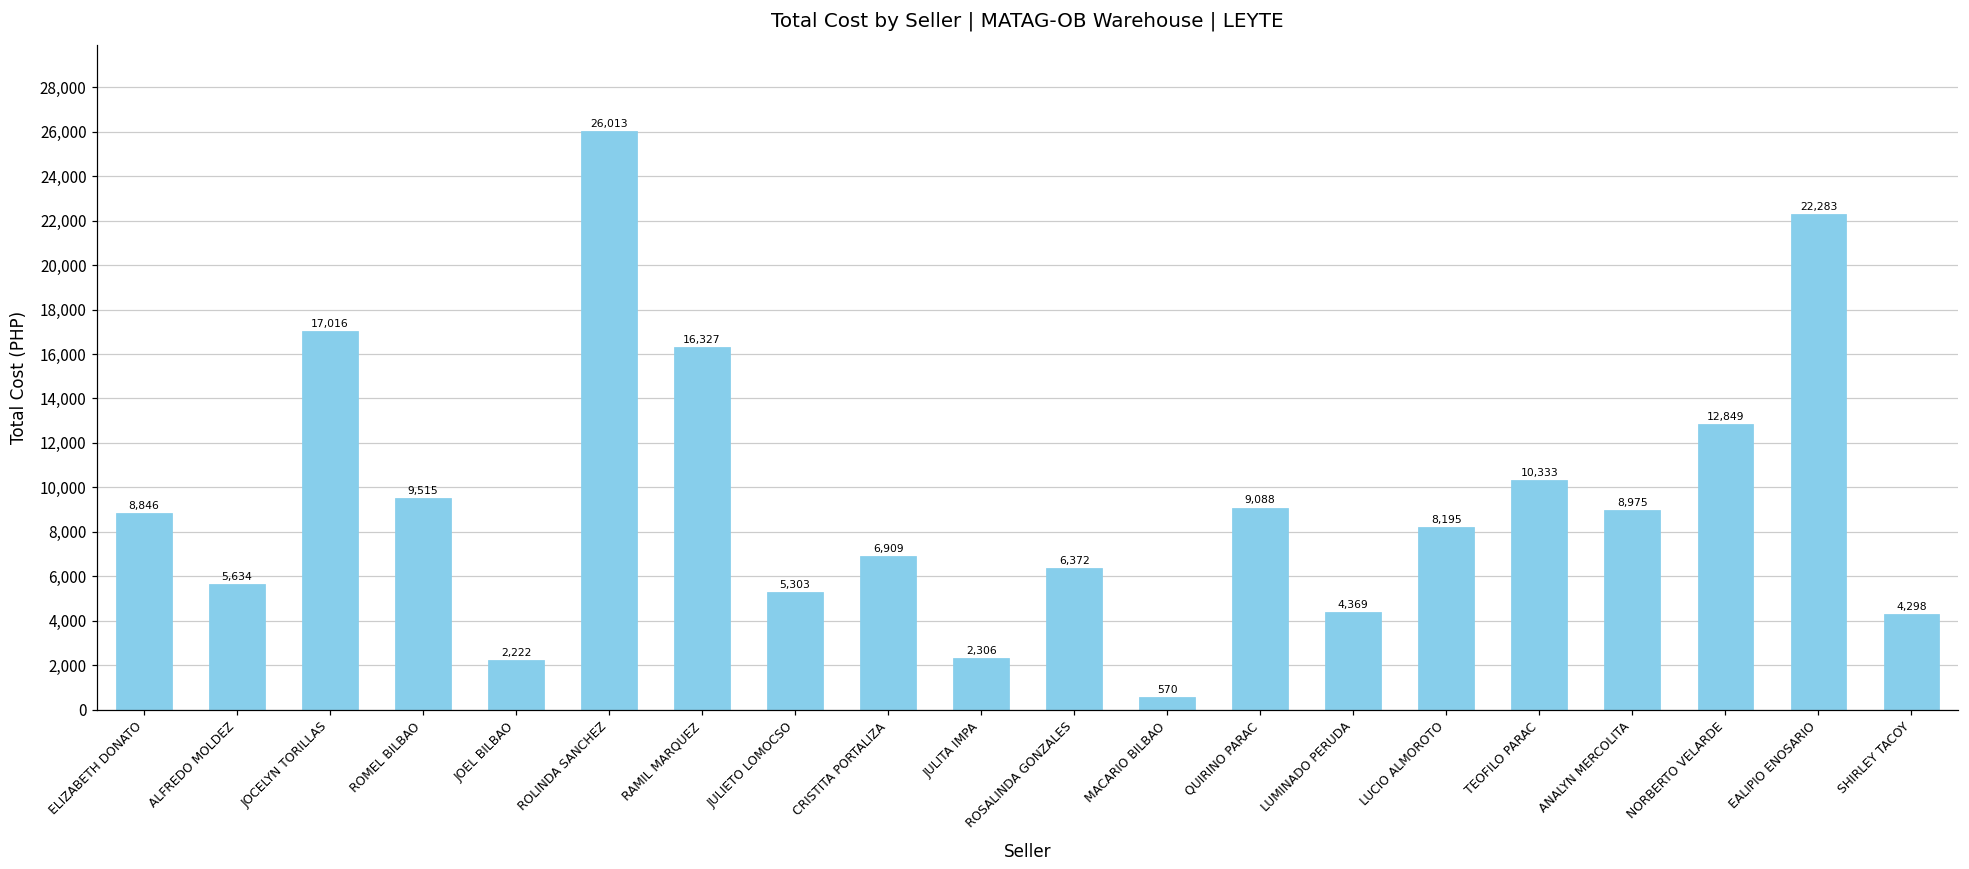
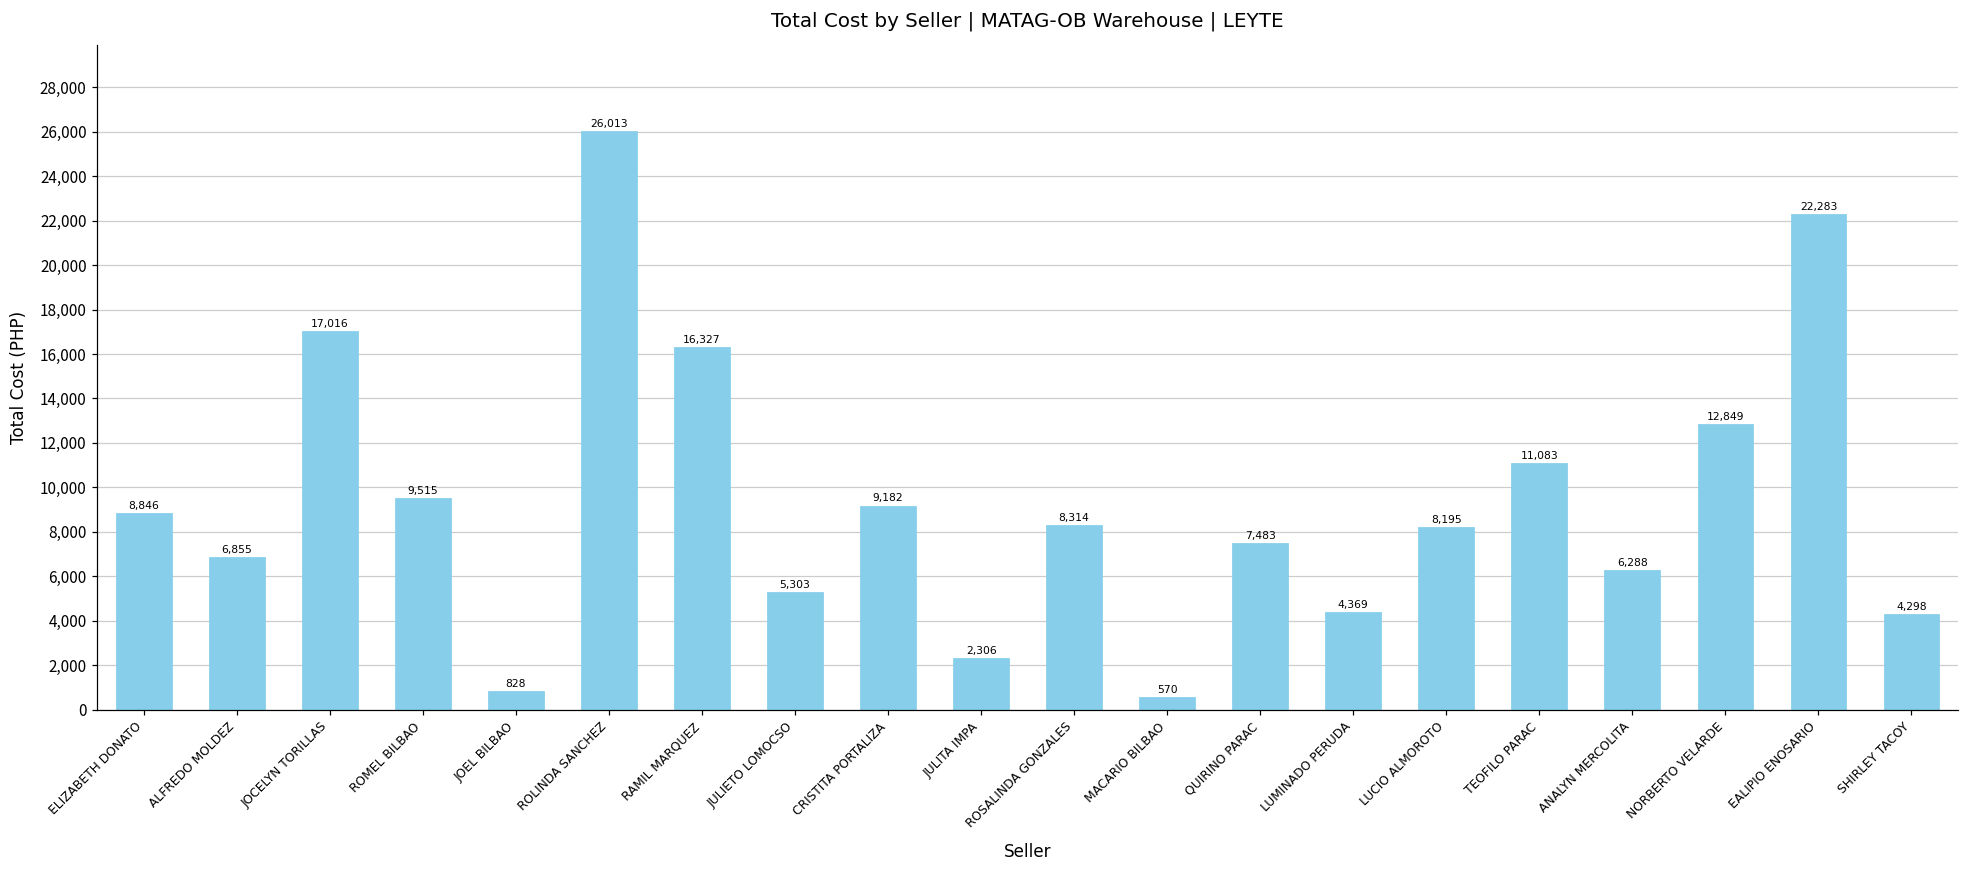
  {
    "ELIZABETH DONATO": "8,846",
-   "ALFREDO MOLDEZ": "5,634",
+   "ALFREDO MOLDEZ": "6,855",
    "JOCELYN TORILLAS": "17,016",
    "ROMEL BILBAO": "9,515",
-   "JOEL BILBAO": "2,222",
+   "JOEL BILBAO": "828",
    "ROLINDA SANCHEZ": "26,013",
    "RAMIL MARQUEZ": "16,327",
    "JULIETO LOMOCSO": "5,303",
-   "CRISTITA PORTALIZA": "6,909",
+   "CRISTITA PORTALIZA": "9,182",
    "JULITA IMPA": "2,306",
-   "ROSALINDA GONZALES": "6,372",
+   "ROSALINDA GONZALES": "8,314",
    "MACARIO BILBAO": "570",
-   "QUIRINO PARAC": "9,088",
+   "QUIRINO PARAC": "7,483",
    "LUMINADO PERUDA": "4,369",
    "LUCIO ALMOROTO": "8,195",
-   "TEOFILO PARAC": "10,333",
-   "ANALYN MERCOLITA": "8,975",
+   "TEOFILO PARAC": "11,083",
+   "ANALYN MERCOLITA": "6,288",
    "NORBERTO VELARDE": "12,849",
    "EALIPIO ENOSARIO": "22,283",
    "SHIRLEY TACOY": "4,298"
  }
